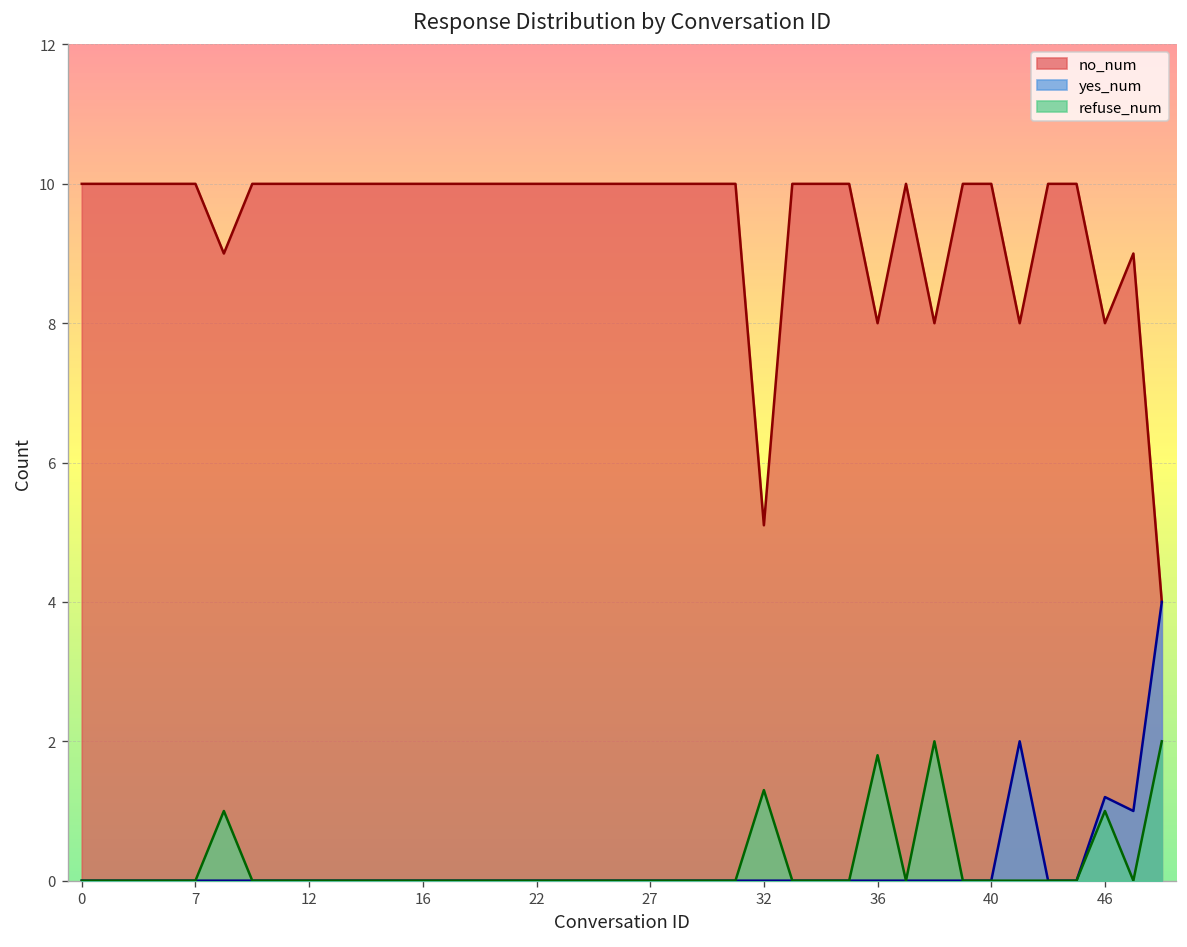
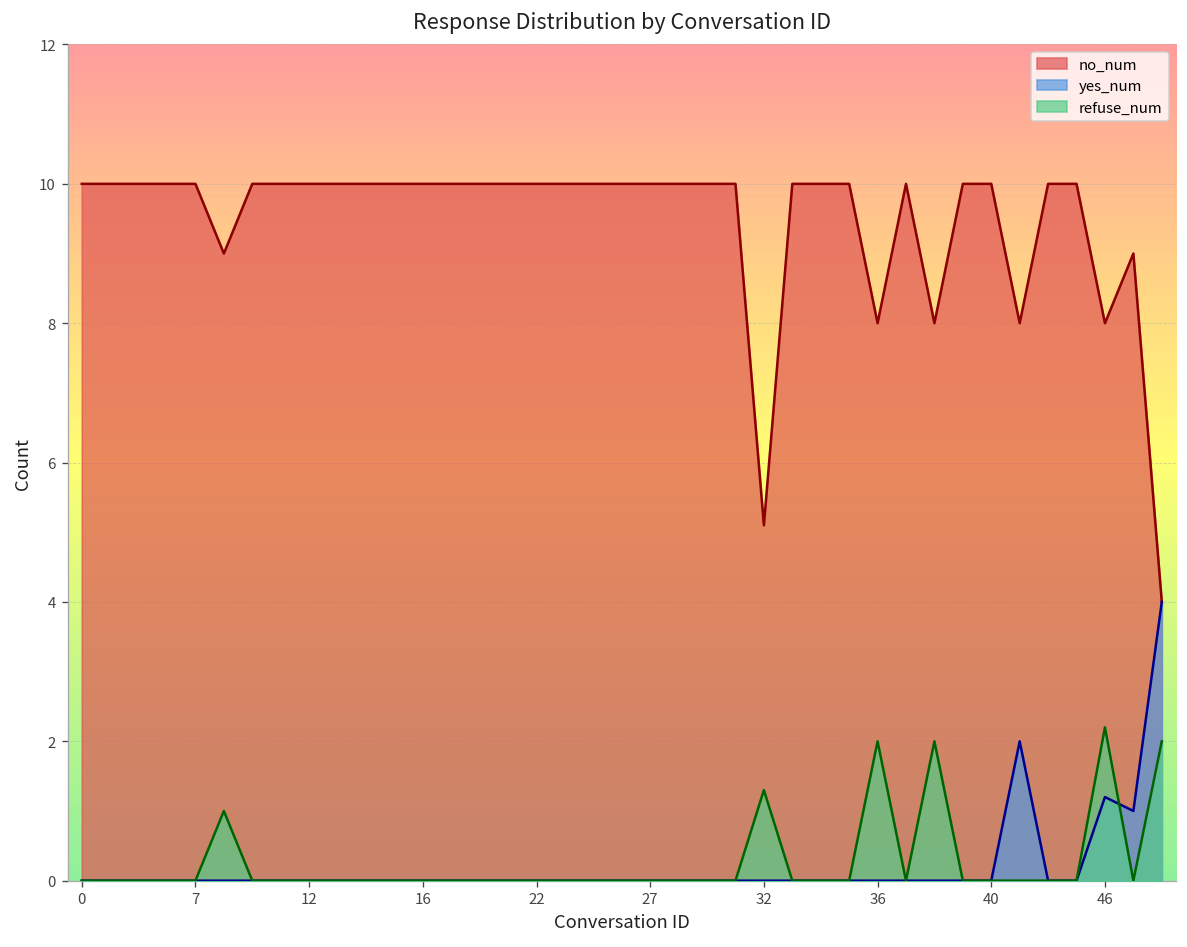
  {
    "no_num": {
      "0": 10.0,
      "12": 10.0,
      "16": 10.0,
      "32": 5.1,
      "36": 8.0,
      "40": 10.0,
      "46": 8.0
    },
    "yes_num": {
      "32": 0.0,
      "36": 0.0,
      "46": 1.2
    },
    "refuse_num": {
      "32": 1.3,
-     "36": 1.8,
-     "46": 1.0
+     "36": 2.0,
+     "46": 2.2
    }
  }
